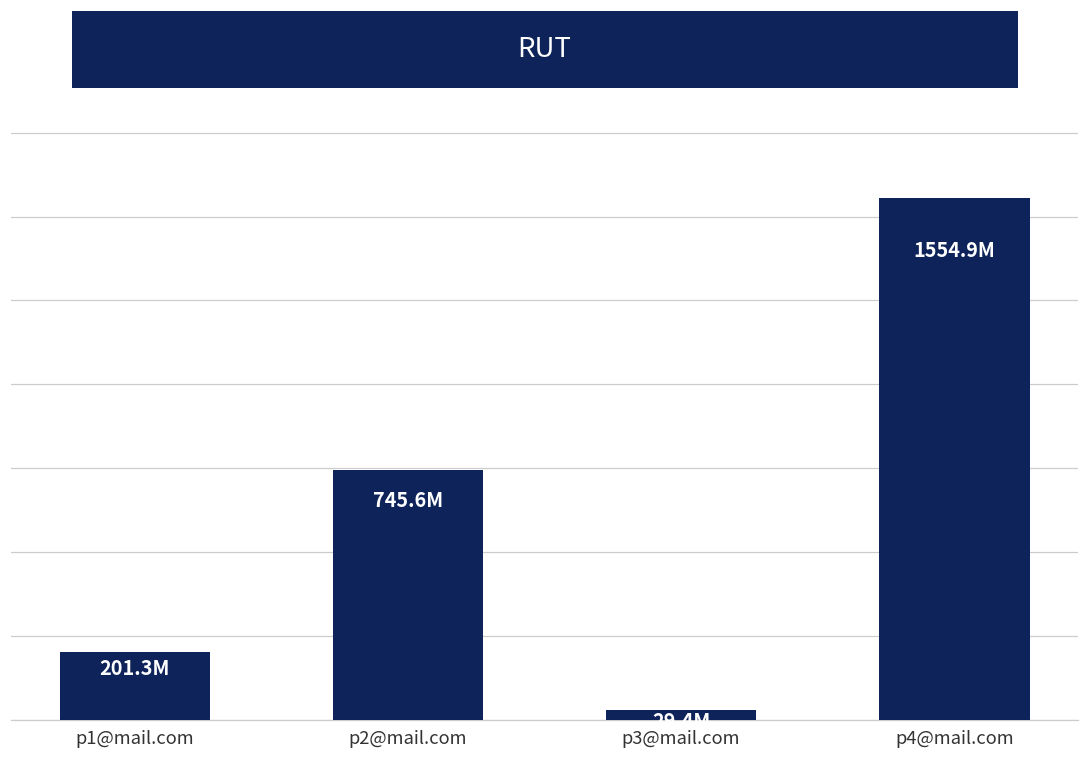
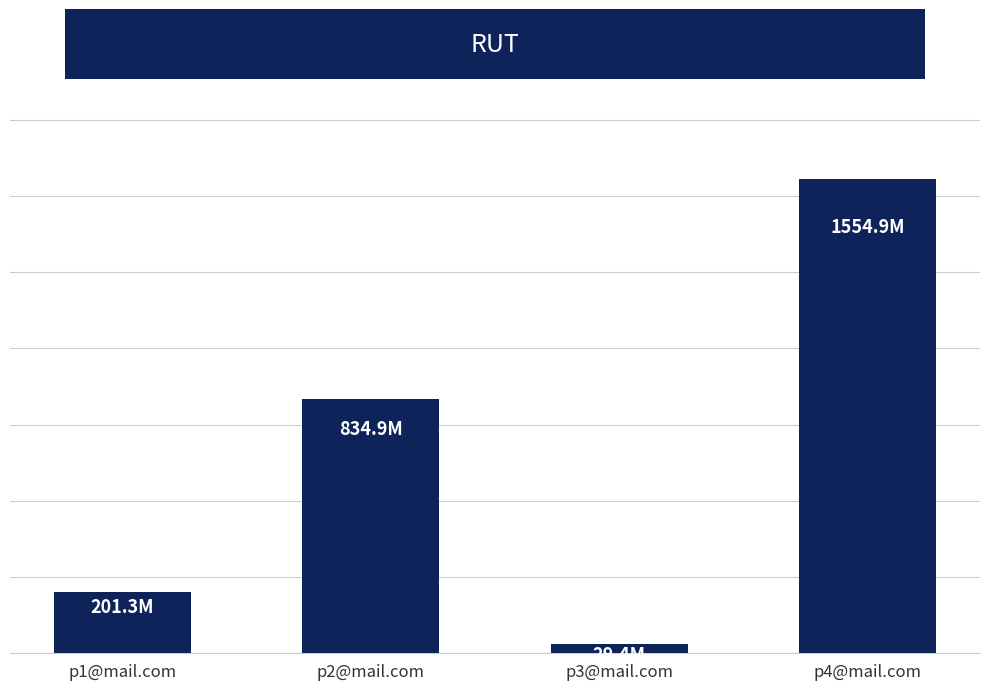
  {
    "p1@mail.com": "201.3M",
-   "p2@mail.com": "745.6M",
+   "p2@mail.com": "834.9M",
    "p4@mail.com": "1554.9M"
  }
